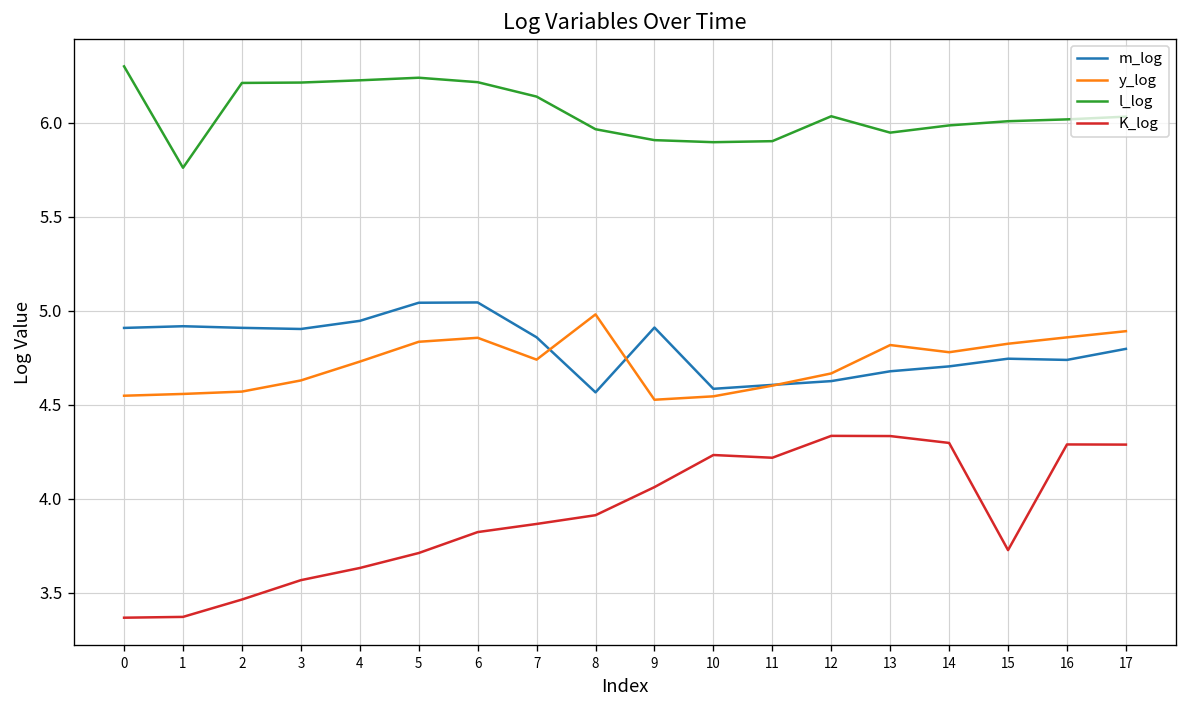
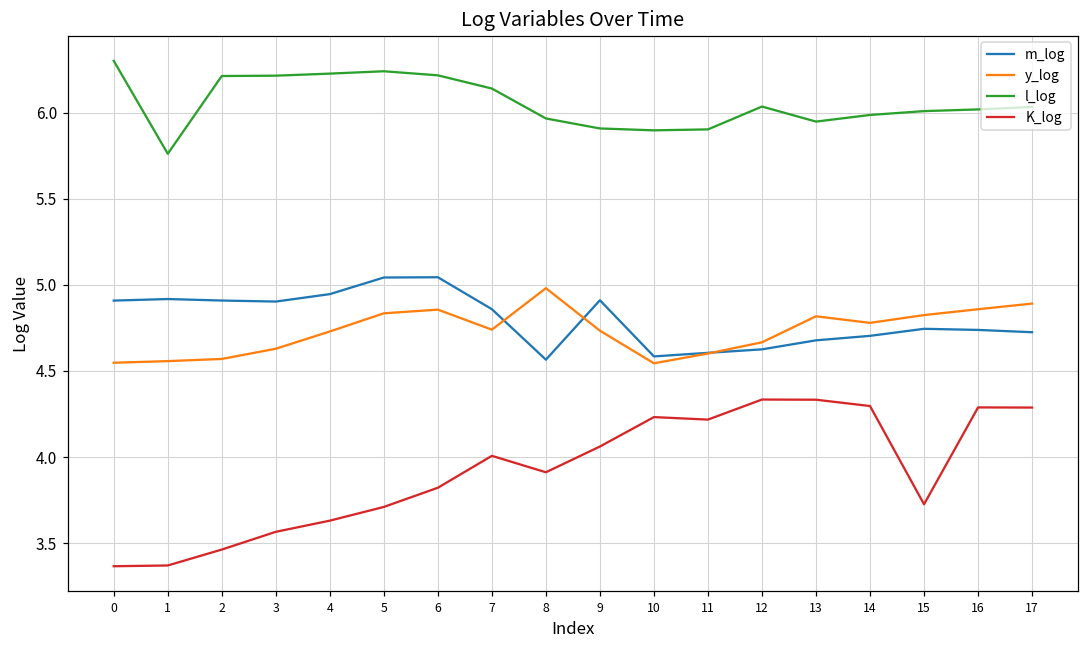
  {
    "m_log": {
      "0": 4.91,
      "1": 4.92,
      "2": 4.91,
      "3": 4.90,
      "4": 4.95,
      "5": 5.04,
      "6": 5.04,
      "7": 4.86,
      "8": 4.57,
      "9": 4.91,
      "10": 4.58,
      "12": 4.63,
      "13": 4.68,
      "14": 4.70,
      "15": 4.74,
      "16": 4.74,
-     "17": 4.80
+     "17": 4.72
    },
    "y_log": {
      "0": 4.55,
      "1": 4.56,
      "2": 4.57,
      "3": 4.63,
      "4": 4.73,
      "5": 4.83,
      "6": 4.86,
      "7": 4.74,
      "8": 4.98,
-     "9": 4.53,
+     "9": 4.73,
      "10": 4.54,
      "12": 4.67,
      "13": 4.82,
      "14": 4.78,
      "15": 4.82,
      "16": 4.86,
      "17": 4.89
    },
    "l_log": {
      "0": 6.30,
      "1": 5.76,
      "2": 6.21,
      "3": 6.21,
      "4": 6.23,
      "5": 6.24,
      "6": 6.22,
      "7": 6.14,
      "8": 5.97,
      "9": 5.91,
      "10": 5.90,
      "11": 5.90,
      "12": 6.04,
      "13": 5.95,
      "14": 5.99,
      "15": 6.01,
      "16": 6.02
    },
    "K_log": {
      "0": 3.37,
      "1": 3.37,
      "2": 3.46,
      "3": 3.57,
      "4": 3.63,
      "5": 3.71,
      "6": 3.82,
-     "7": 3.87,
+     "7": 4.01,
      "8": 3.91,
      "9": 4.06,
      "10": 4.23,
      "11": 4.22,
      "12": 4.33,
      "13": 4.33,
      "14": 4.30,
      "15": 3.73,
      "16": 4.29,
      "17": 4.29
    }
  }
